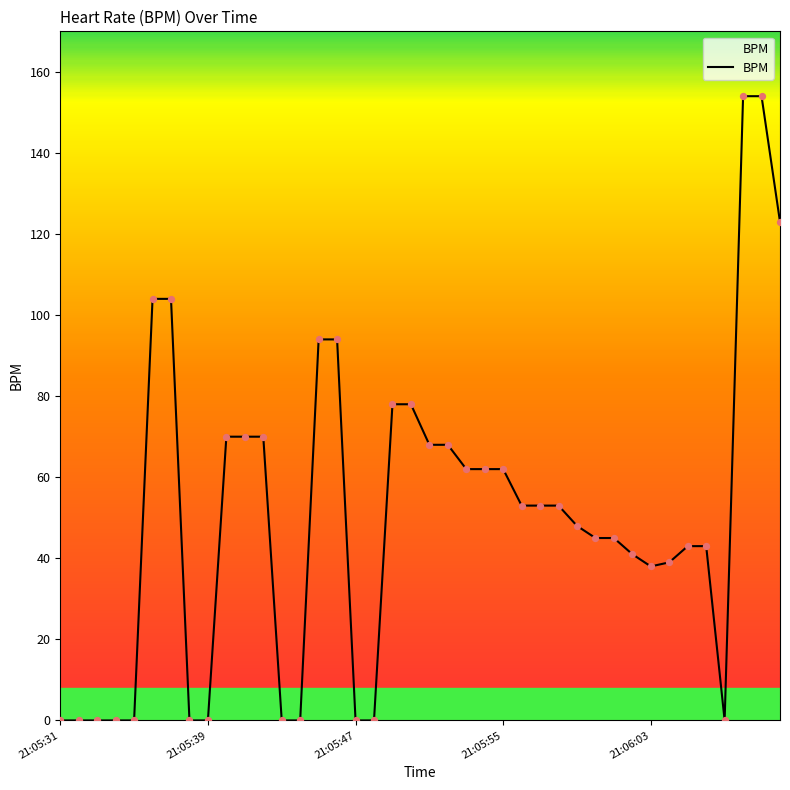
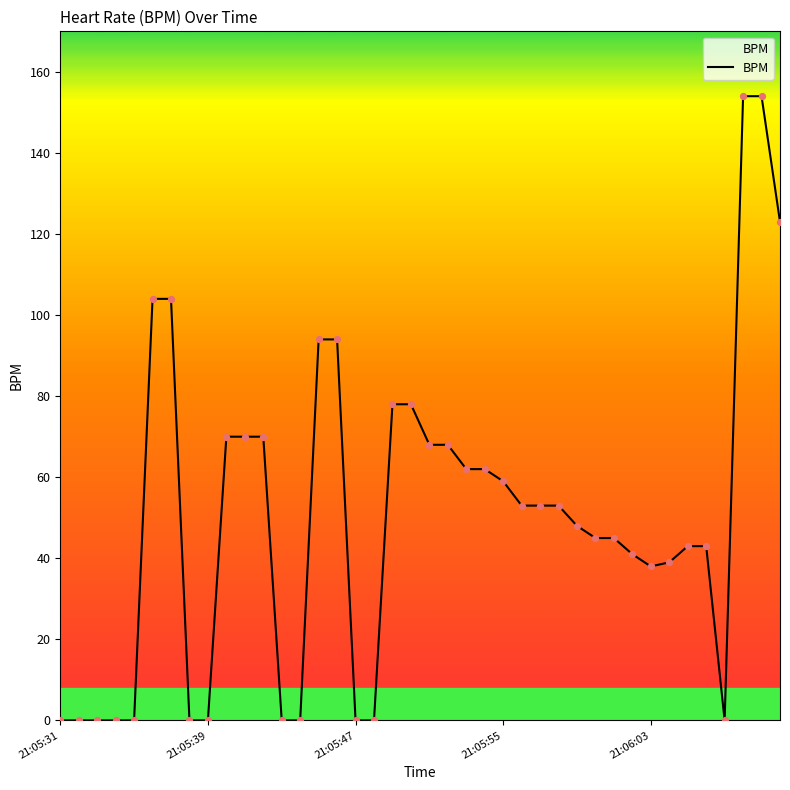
  {
-   "21:05:55": 62,
+   "21:05:55": 59,
    "21:06:03": 38
  }
